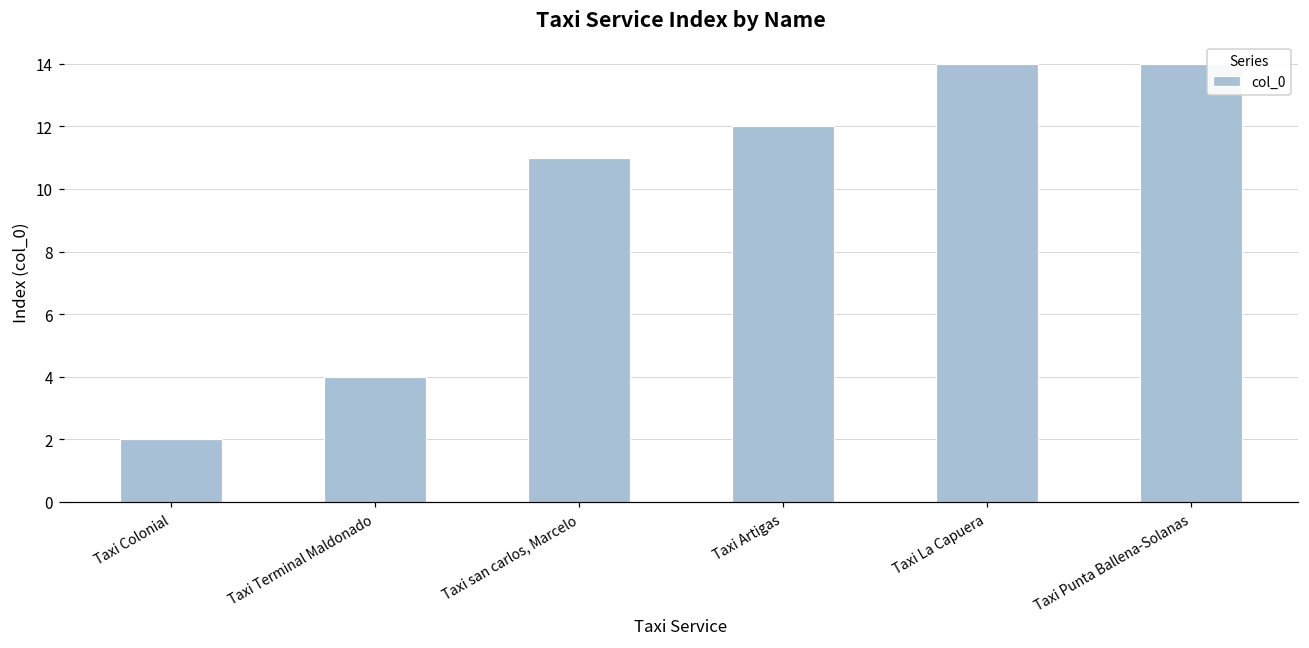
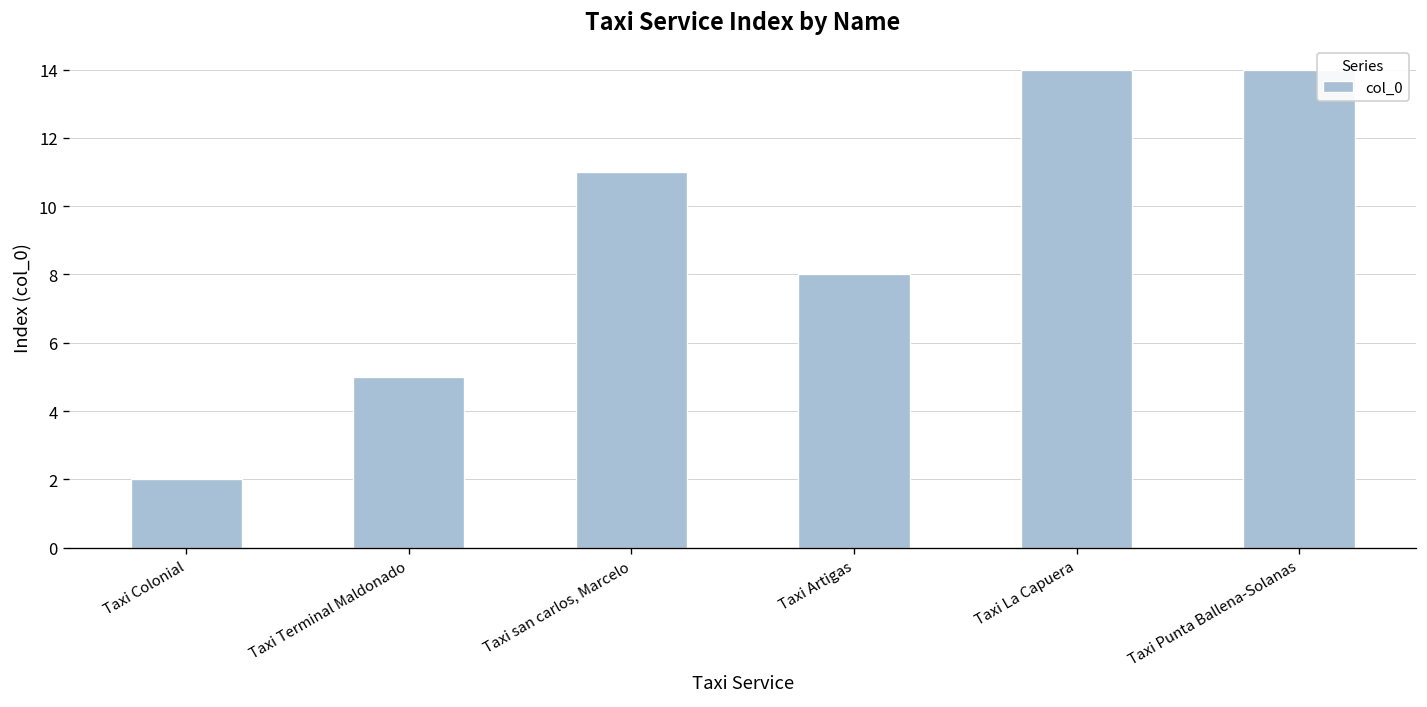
  {
    "Taxi Colonial": 2,
-   "Taxi Terminal Maldonado": 4,
+   "Taxi Terminal Maldonado": 5,
    "Taxi san carlos, Marcelo": 11,
-   "Taxi Artigas": 12,
+   "Taxi Artigas": 8,
    "Taxi La Capuera": 14,
    "Taxi Punta Ballena-Solanas": 14
  }
